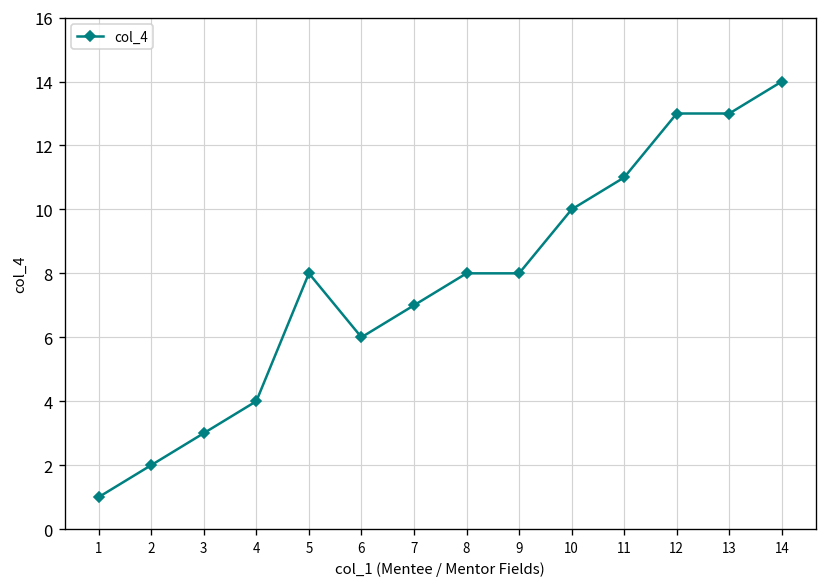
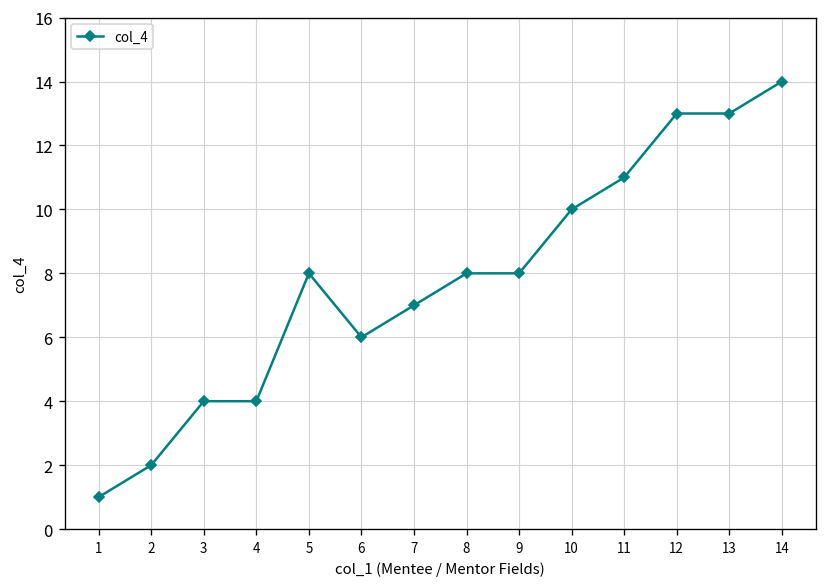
  {
    "1": 1,
    "2": 2,
-   "3": 3,
+   "3": 4,
    "4": 4,
    "5": 8,
    "6": 6,
    "7": 7,
    "8": 8,
    "9": 8,
    "10": 10,
    "11": 11,
    "12": 13,
    "13": 13,
    "14": 14
  }
